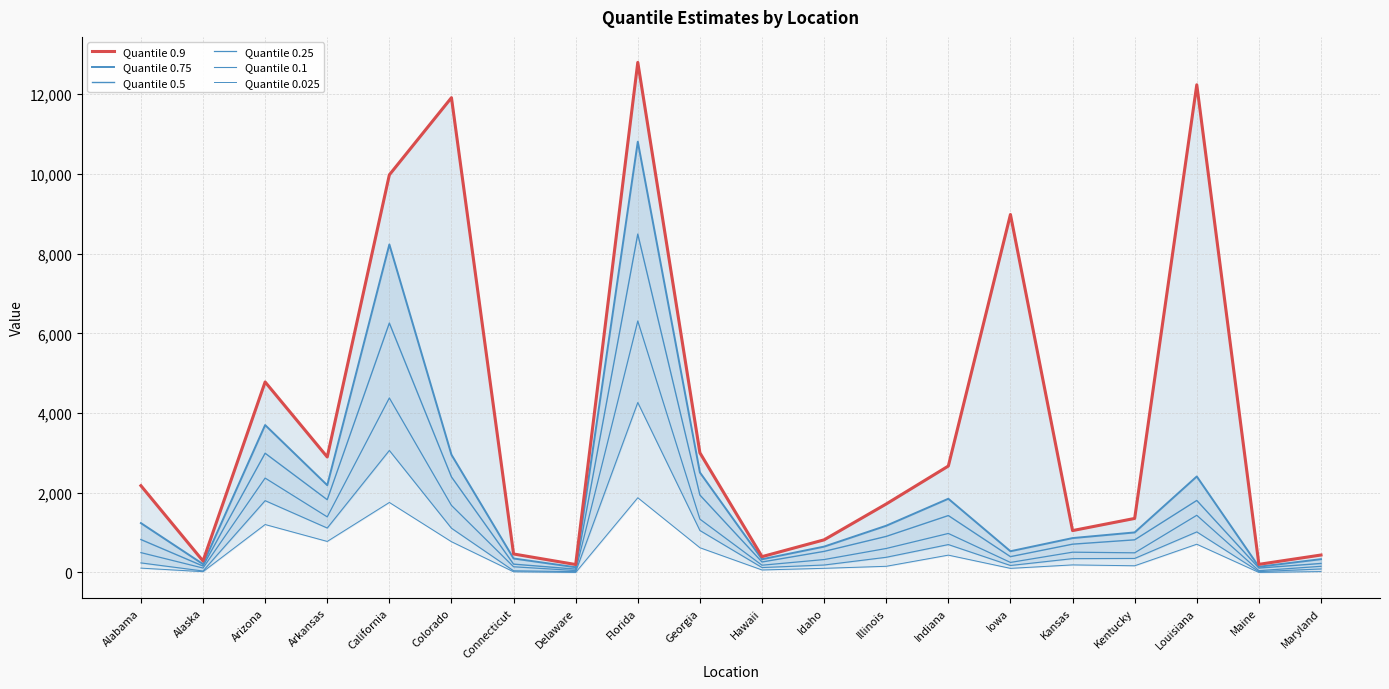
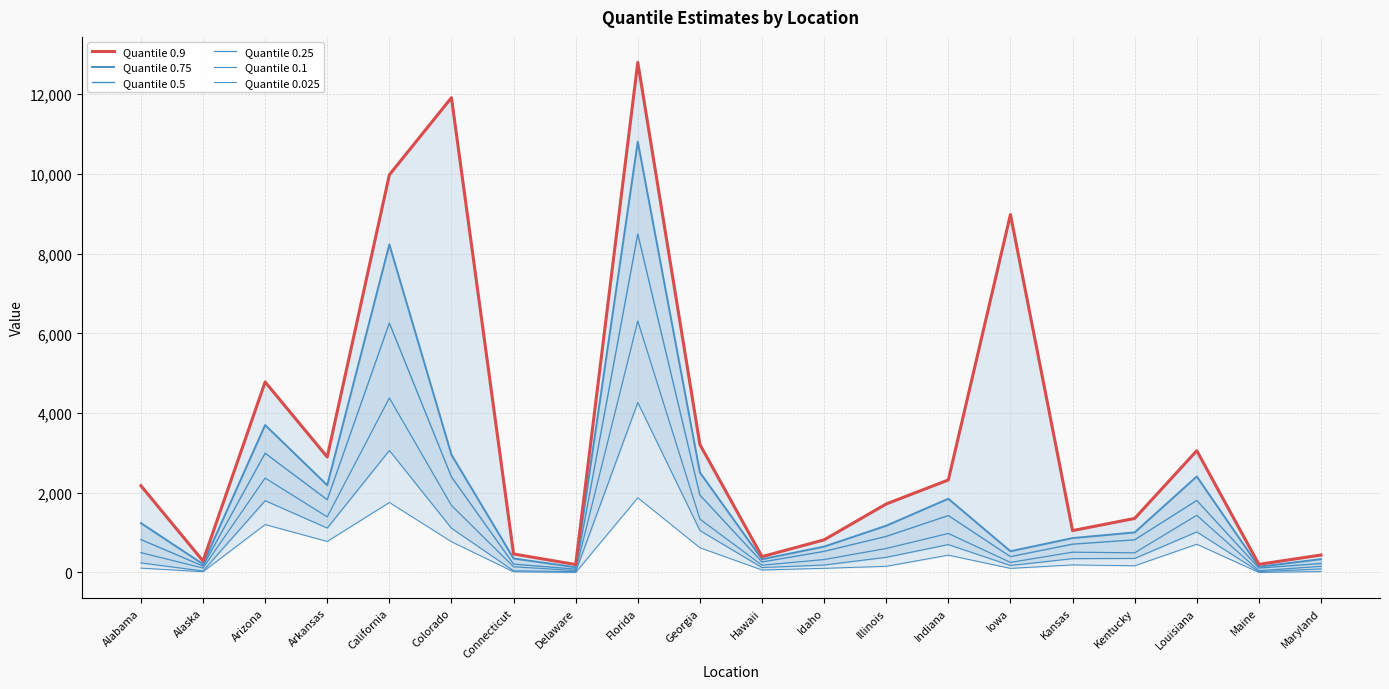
  {
    "Quantile 0.9": {
      "Alabama": "2,200",
      "Alaska": "300",
      "Arizona": "4,800",
      "Arkansas": "2,900",
      "California": "10,000",
      "Colorado": "11,900",
      "Connecticut": "500",
      "Delaware": "200",
      "Florida": "12,800",
-     "Georgia": "3,000",
+     "Georgia": "3,200",
      "Hawaii": "400",
      "Idaho": "800",
      "Illinois": "1,700",
-     "Indiana": "2,700",
+     "Indiana": "2,300",
      "Iowa": "9,000",
      "Kansas": "1,100",
      "Kentucky": "1,400",
-     "Louisiana": "12,200",
+     "Louisiana": "3,100",
      "Maryland": "400"
    }
  }
